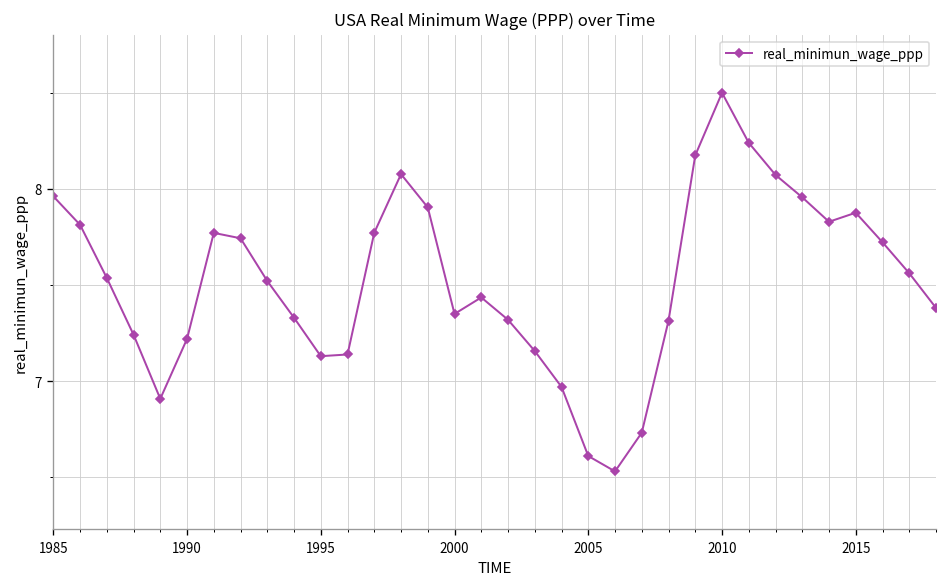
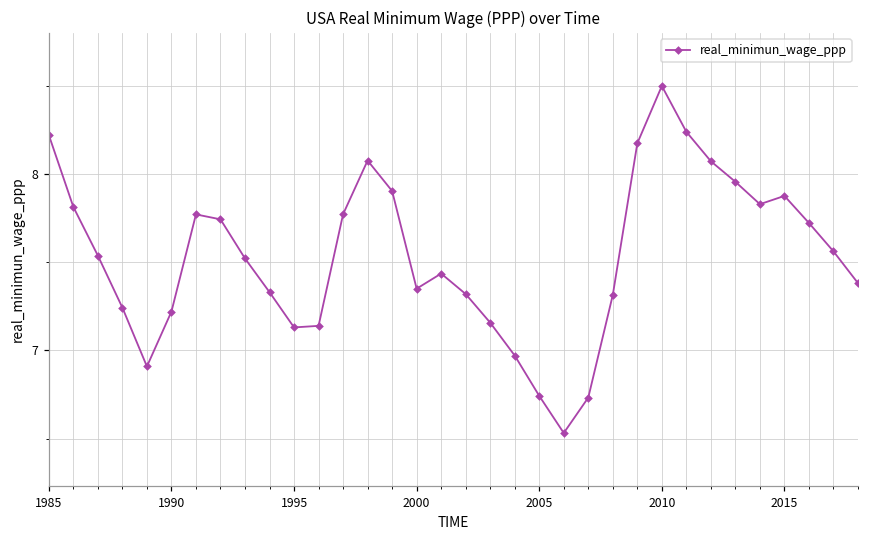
  {
-   "1985": 7.96,
+   "1985": 8.22,
    "1990": 7.22,
    "1995": 7.13,
    "2000": 7.35,
-   "2005": 6.61,
+   "2005": 6.74,
    "2010": 8.50,
    "2015": 7.88
  }
